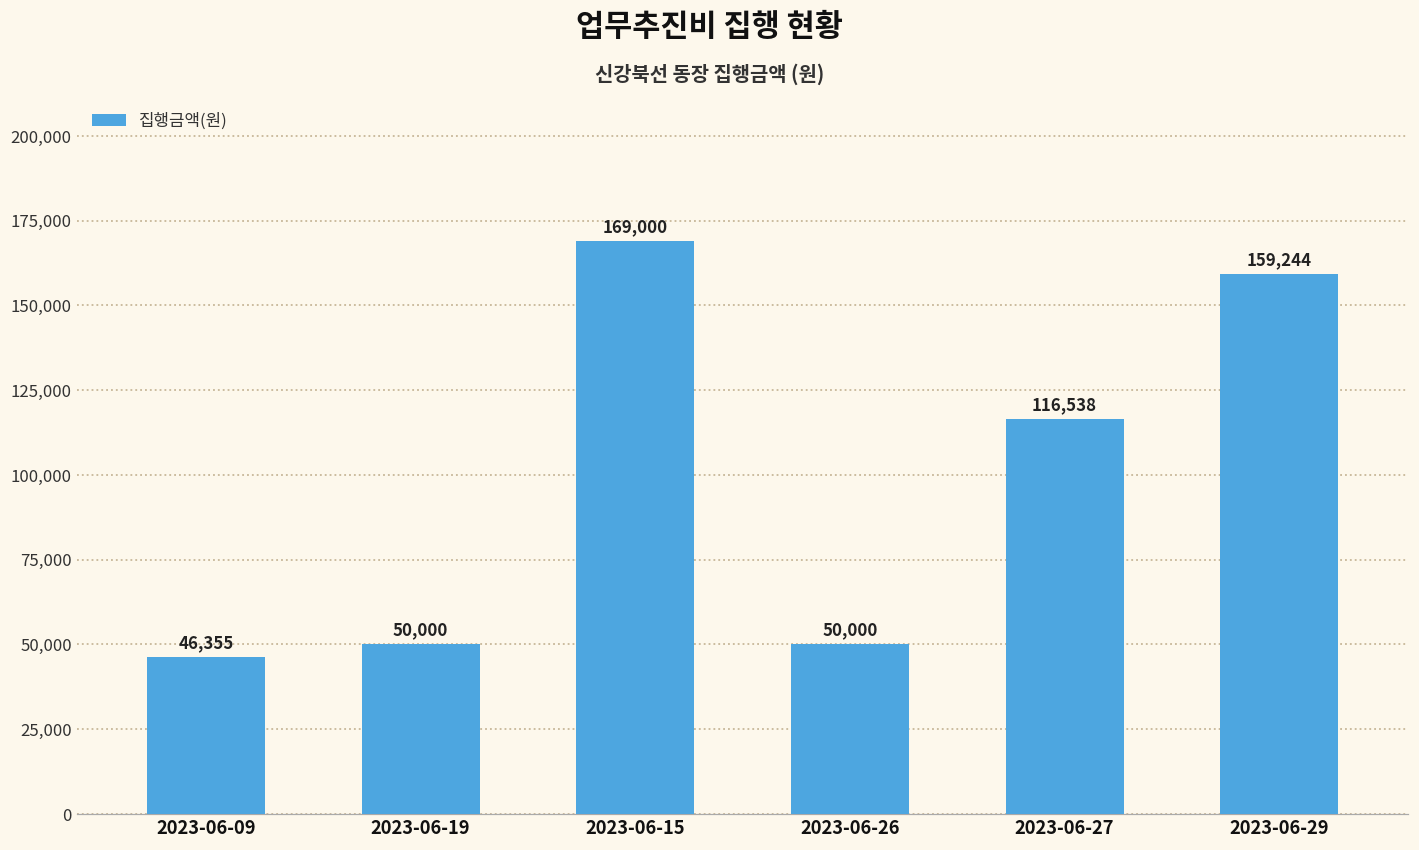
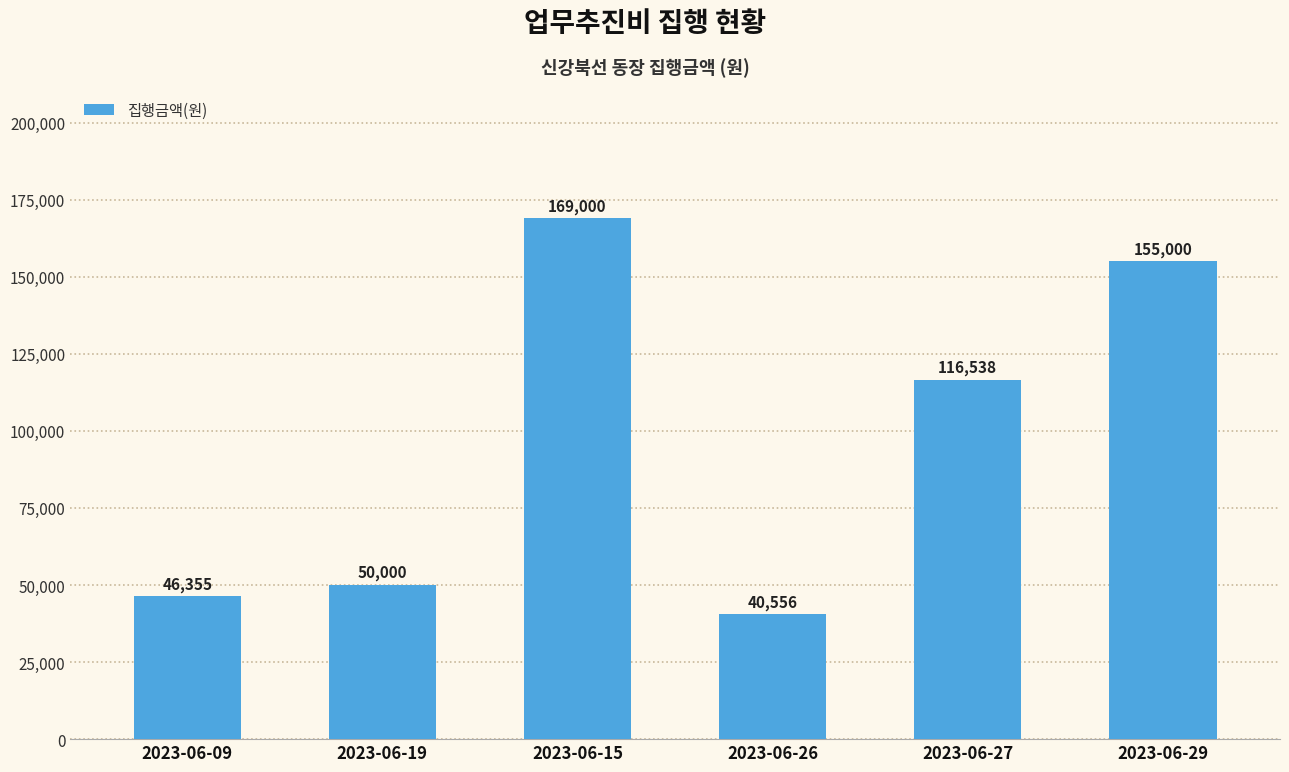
  {
    "2023-06-09": "46,355",
    "2023-06-19": "50,000",
    "2023-06-15": "169,000",
-   "2023-06-26": "50,000",
+   "2023-06-26": "40,556",
    "2023-06-27": "116,538",
-   "2023-06-29": "159,244"
+   "2023-06-29": "155,000"
  }
